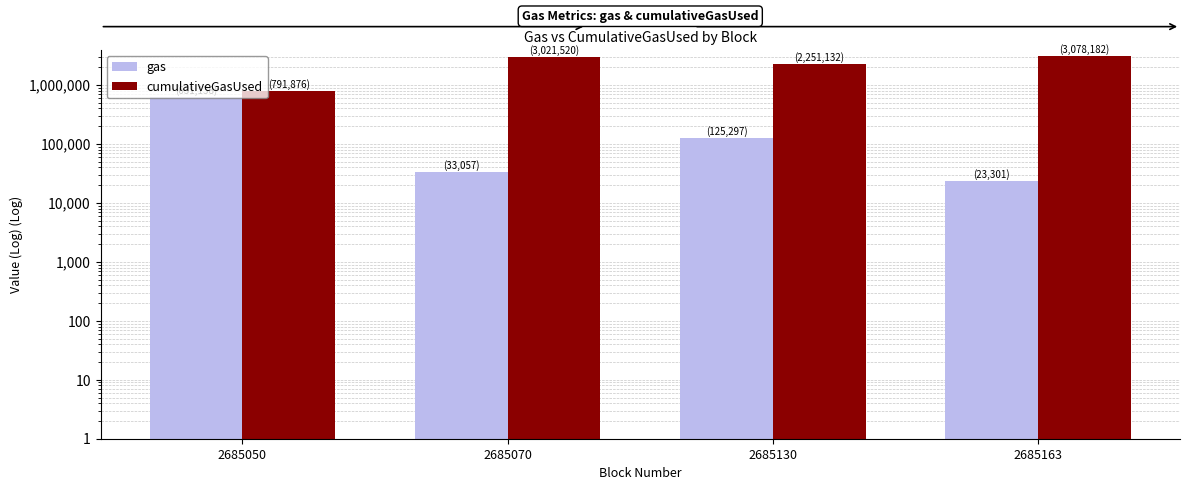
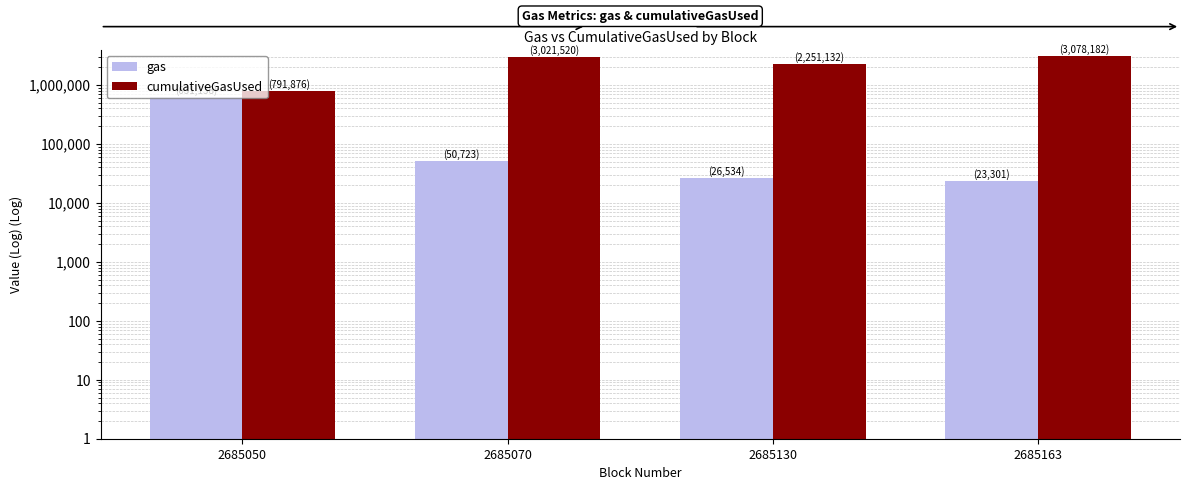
  {
    "gas": {
-     "2685070": "(33,057)",
-     "2685130": "(125,297)",
+     "2685070": "(50,723)",
+     "2685130": "(26,534)",
      "2685163": "(23,301)"
    },
    "cumulativeGasUsed": {
      "2685050": "(791,876)",
      "2685070": "(3,021,520)",
      "2685130": "(2,251,132)",
      "2685163": "(3,078,182)"
    }
  }
